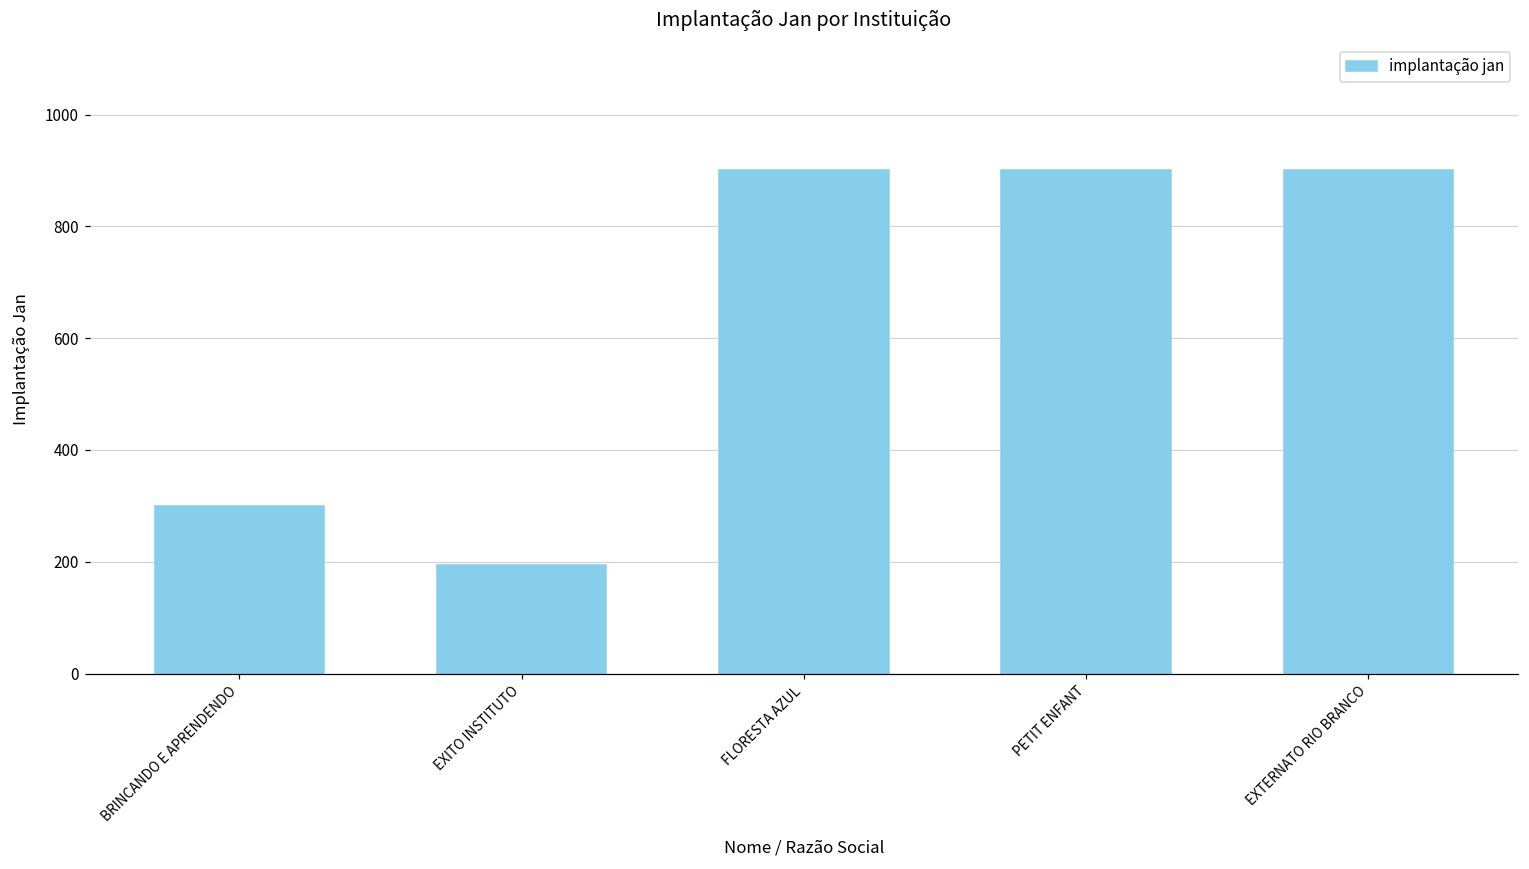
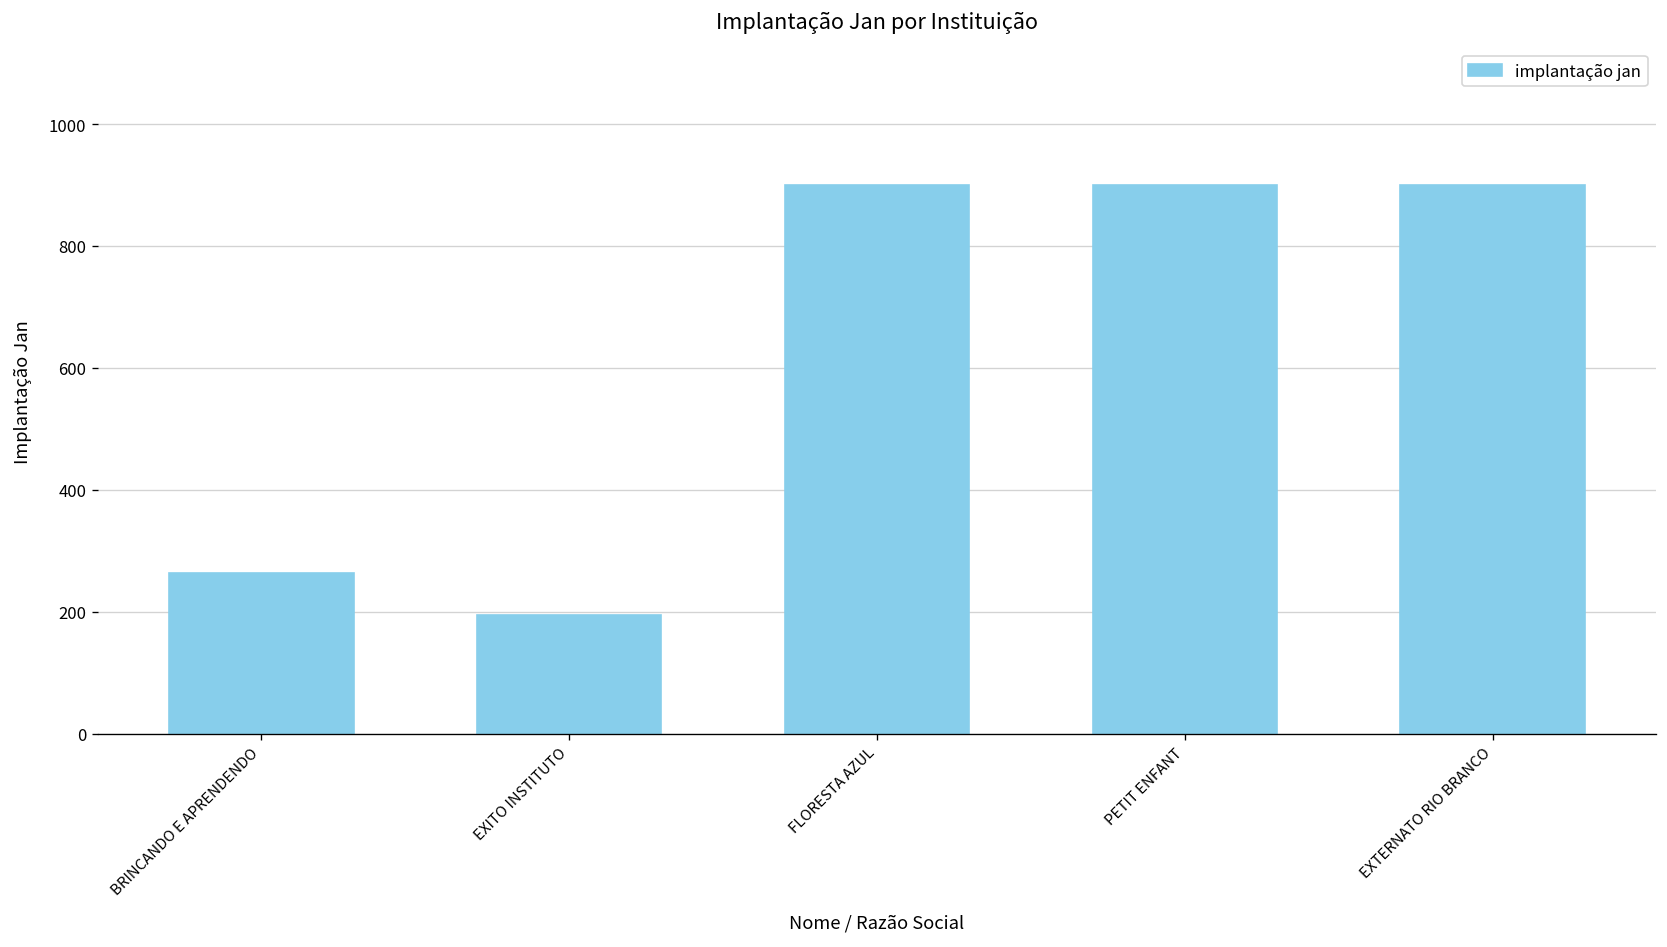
  {
-   "BRINCANDO E APRENDENDO": 300,
+   "BRINCANDO E APRENDENDO": 260,
    "EXITO INSTITUTO": 200,
    "FLORESTA AZUL": 900,
    "PETIT ENFANT": 900,
    "EXTERNATO RIO BRANCO": 900
  }
